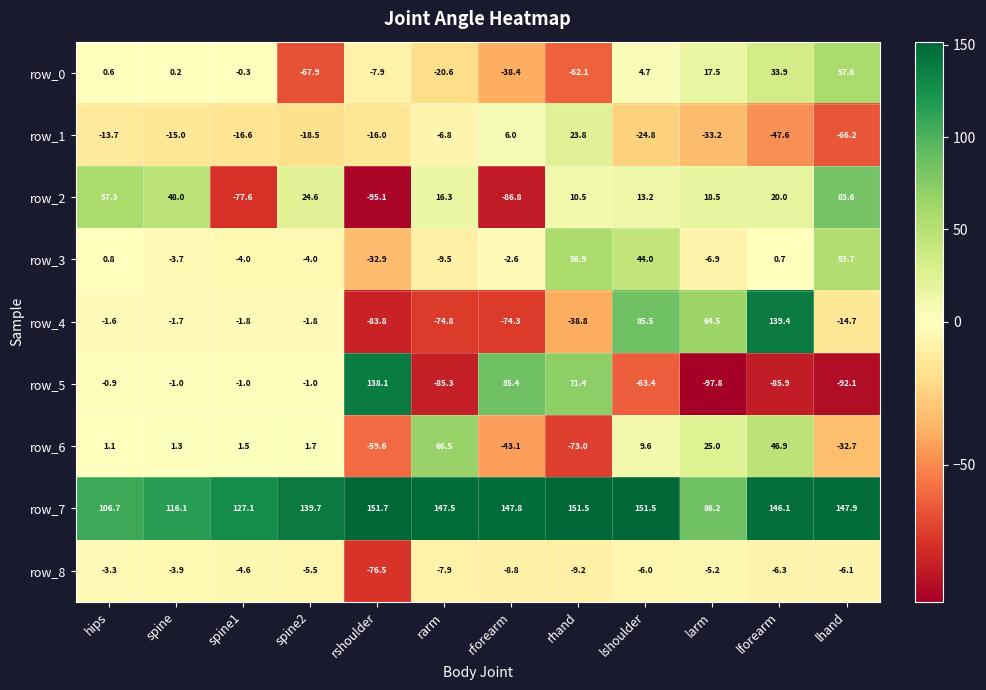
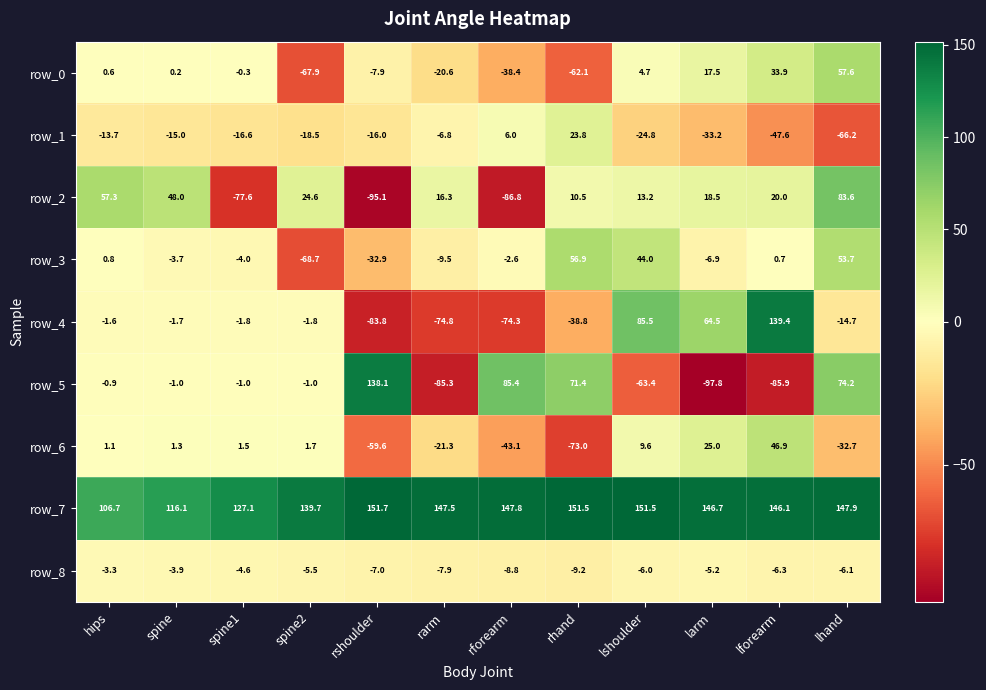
  {
    "row_0": {
      "hips": 0.6,
      "spine": 0.2,
      "spine1": -0.3,
      "spine2": -67.9,
      "rshoulder": -7.9,
      "rarm": -20.6,
      "rforearm": -38.4,
      "rhand": -62.1,
      "lshoulder": 4.7,
      "larm": 17.5,
      "lforearm": 33.9,
      "lhand": 57.6
    },
    "row_1": {
      "hips": -13.7,
      "spine": -15.0,
      "spine1": -16.6,
      "spine2": -18.5,
      "rshoulder": -16.0,
      "rarm": -6.8,
      "rforearm": 6.0,
      "rhand": 23.8,
      "lshoulder": -24.8,
      "larm": -33.2,
      "lforearm": -47.6,
      "lhand": -66.2
    },
    "row_2": {
      "hips": 57.3,
      "spine": 48.0,
      "spine1": -77.6,
      "spine2": 24.6,
      "rshoulder": -95.1,
      "rarm": 16.3,
      "rforearm": -86.8,
      "rhand": 10.5,
      "lshoulder": 13.2,
      "larm": 18.5,
      "lforearm": 20.0,
      "lhand": 83.6
    },
    "row_3": {
      "hips": 0.8,
      "spine": -3.7,
      "spine1": -4.0,
-     "spine2": -4.0,
+     "spine2": -68.7,
      "rshoulder": -32.9,
      "rarm": -9.5,
      "rforearm": -2.6,
      "rhand": 56.9,
      "lshoulder": 44.0,
      "larm": -6.9,
      "lforearm": 0.7,
      "lhand": 53.7
    },
    "row_4": {
      "hips": -1.6,
      "spine": -1.7,
      "spine1": -1.8,
      "spine2": -1.8,
      "rshoulder": -83.8,
      "rarm": -74.8,
      "rforearm": -74.3,
      "rhand": -38.8,
      "lshoulder": 85.5,
      "larm": 64.5,
      "lforearm": 139.4,
      "lhand": -14.7
    },
    "row_5": {
      "hips": -0.9,
      "spine": -1.0,
      "spine1": -1.0,
      "spine2": -1.0,
      "rshoulder": 138.1,
      "rarm": -85.3,
      "rforearm": 85.4,
      "rhand": 71.4,
      "lshoulder": -63.4,
      "larm": -97.8,
      "lforearm": -85.9,
-     "lhand": -92.1
+     "lhand": 74.2
    },
    "row_6": {
      "hips": 1.1,
      "spine": 1.3,
      "spine1": 1.5,
      "spine2": 1.7,
      "rshoulder": -59.6,
-     "rarm": 66.5,
+     "rarm": -21.3,
      "rforearm": -43.1,
      "rhand": -73.0,
      "lshoulder": 9.6,
      "larm": 25.0,
      "lforearm": 46.9,
      "lhand": -32.7
    },
    "row_7": {
      "hips": 106.7,
      "spine": 116.1,
      "spine1": 127.1,
      "spine2": 139.7,
      "rshoulder": 151.7,
      "rarm": 147.5,
      "rforearm": 147.8,
      "rhand": 151.5,
      "lshoulder": 151.5,
-     "larm": 86.2,
+     "larm": 146.7,
      "lforearm": 146.1,
      "lhand": 147.9
    },
    "row_8": {
      "hips": -3.3,
      "spine": -3.9,
      "spine1": -4.6,
      "spine2": -5.5,
-     "rshoulder": -76.5,
+     "rshoulder": -7.0,
      "rarm": -7.9,
      "rforearm": -8.8,
      "rhand": -9.2,
      "lshoulder": -6.0,
      "larm": -5.2,
      "lforearm": -6.3,
      "lhand": -6.1
    }
  }
